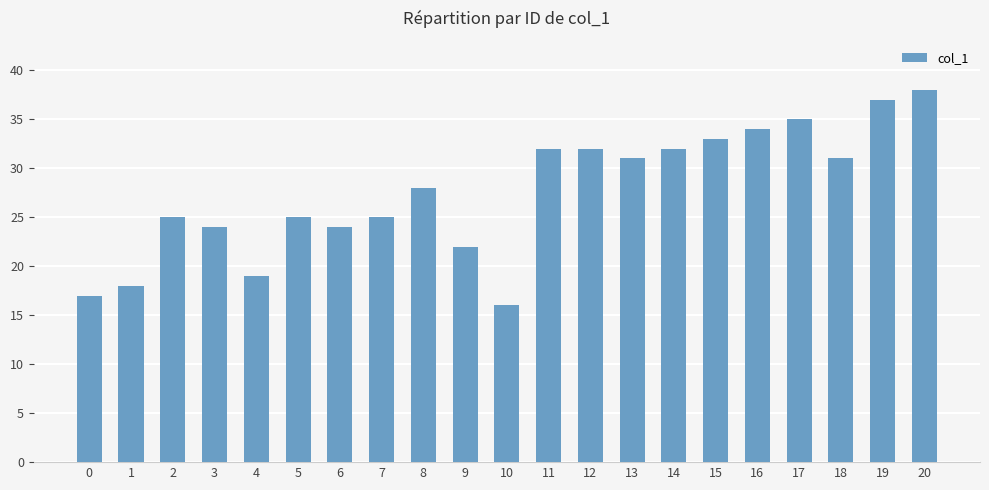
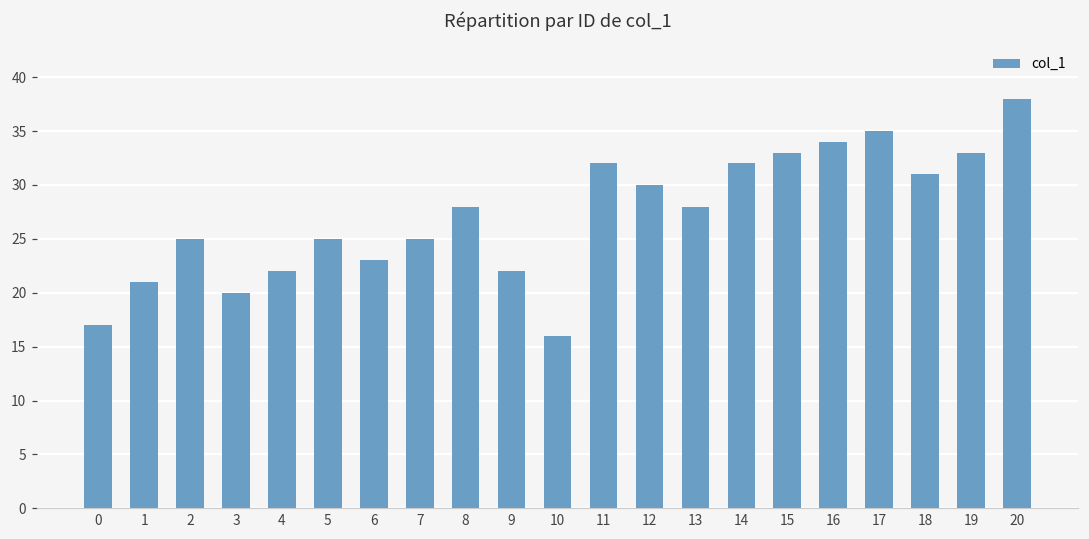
  {
    "0": 17,
-   "1": 18,
+   "1": 21,
    "2": 25,
-   "3": 24,
-   "4": 19,
+   "3": 20,
+   "4": 22,
    "5": 25,
-   "6": 24,
+   "6": 23,
    "7": 25,
    "8": 28,
    "9": 22,
    "10": 16,
    "11": 32,
-   "12": 32,
-   "13": 31,
+   "12": 30,
+   "13": 28,
    "14": 32,
    "15": 33,
    "16": 34,
    "17": 35,
    "18": 31,
-   "19": 37,
+   "19": 33,
    "20": 38
  }
